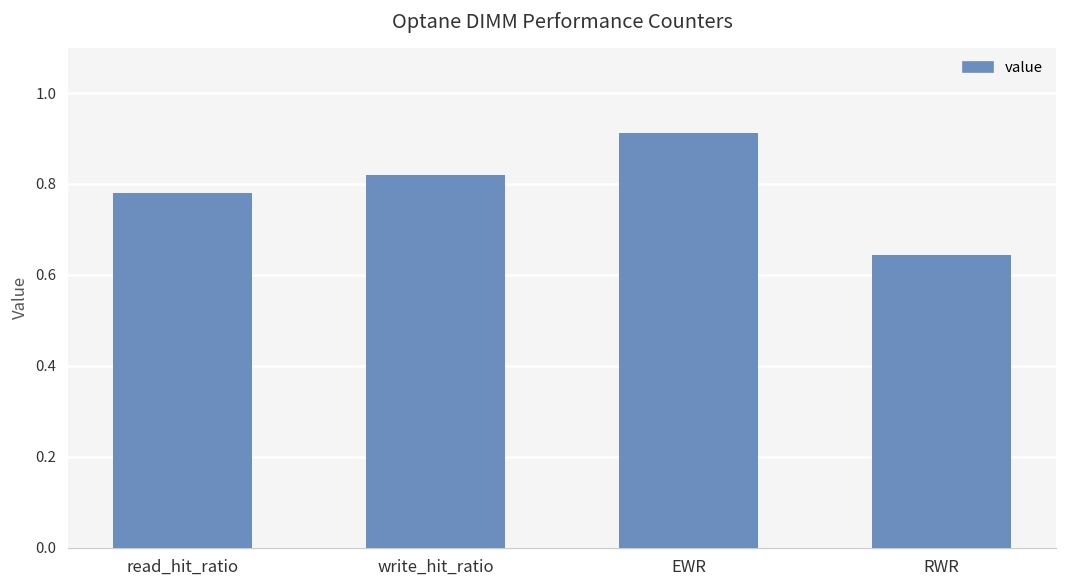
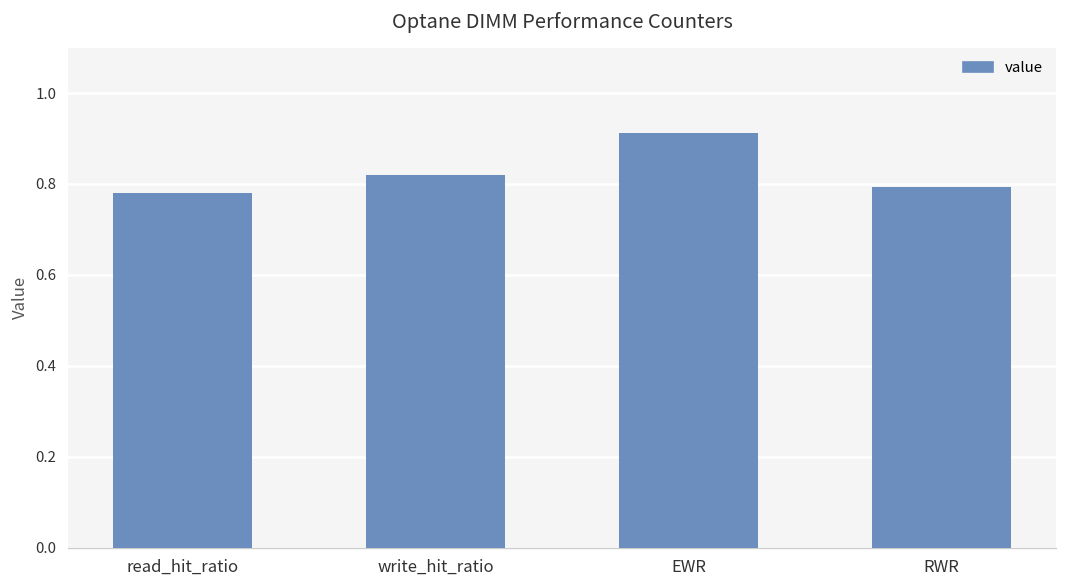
  {
    "read_hit_ratio": 0.78,
    "write_hit_ratio": 0.82,
    "EWR": 0.91,
-   "RWR": 0.64
+   "RWR": 0.79
  }
